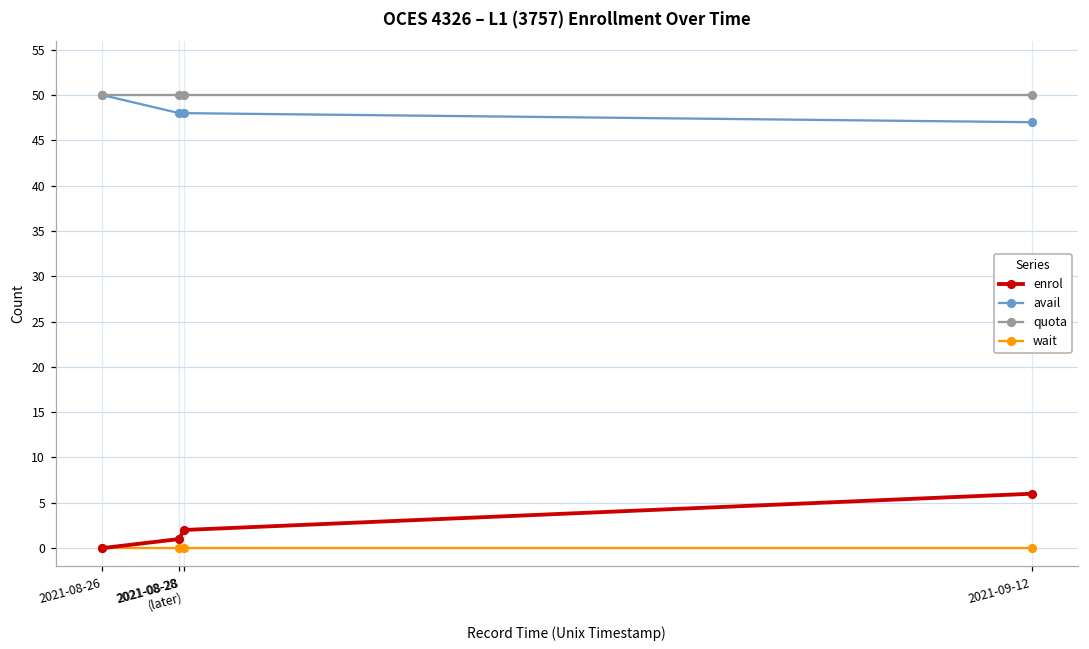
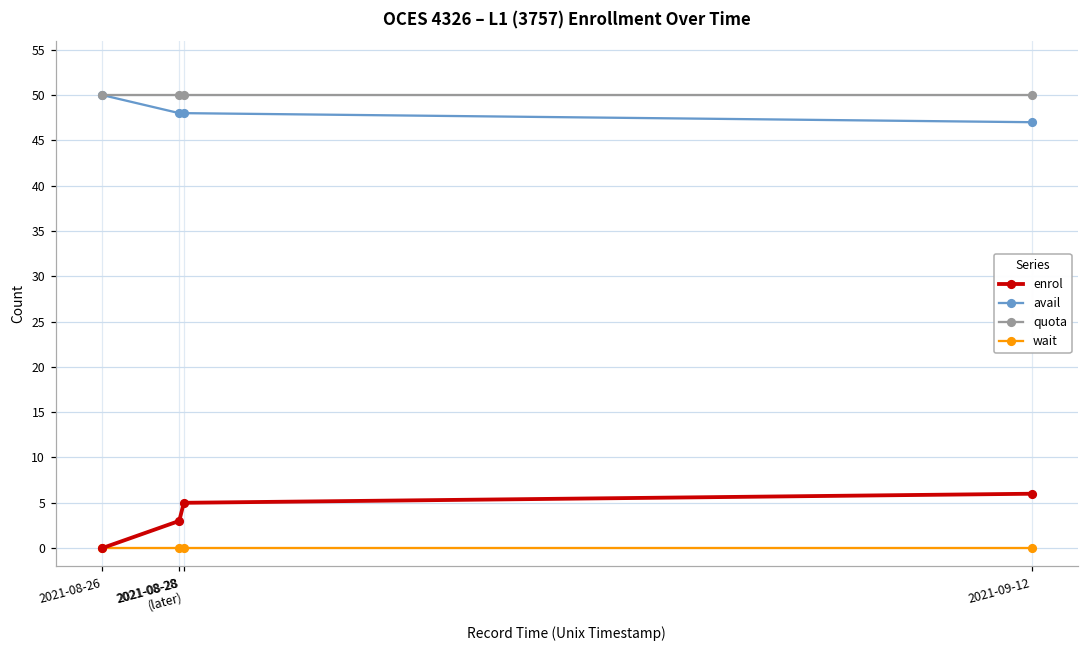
  {
    "enrol": {
-     "2021-08-28": 1,
-     "2021-08-28 (later)": 2,
+     "2021-08-28": 3,
+     "2021-08-28 (later)": 5,
      "2021-09-12": 6
    },
    "avail": {
      "2021-08-28": 48,
      "2021-08-28 (later)": 48,
      "2021-09-12": 47
    },
    "quota": {
      "2021-08-28": 50,
      "2021-08-28 (later)": 50,
      "2021-09-12": 50
    },
    "wait": {
      "2021-08-28": 0,
      "2021-08-28 (later)": 0,
      "2021-09-12": 0
    }
  }
